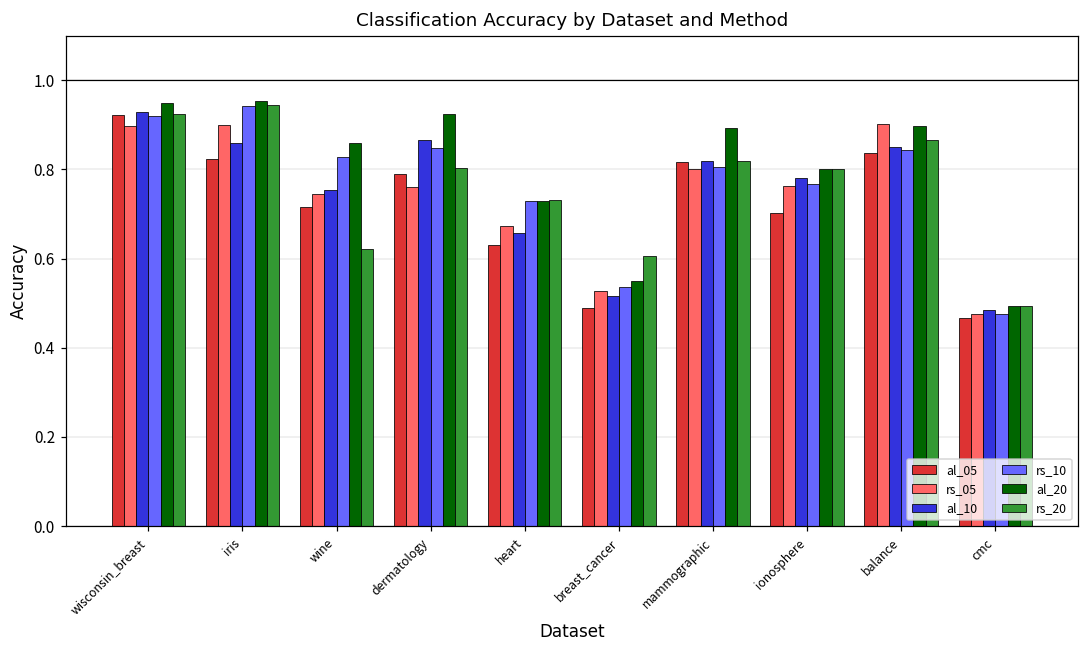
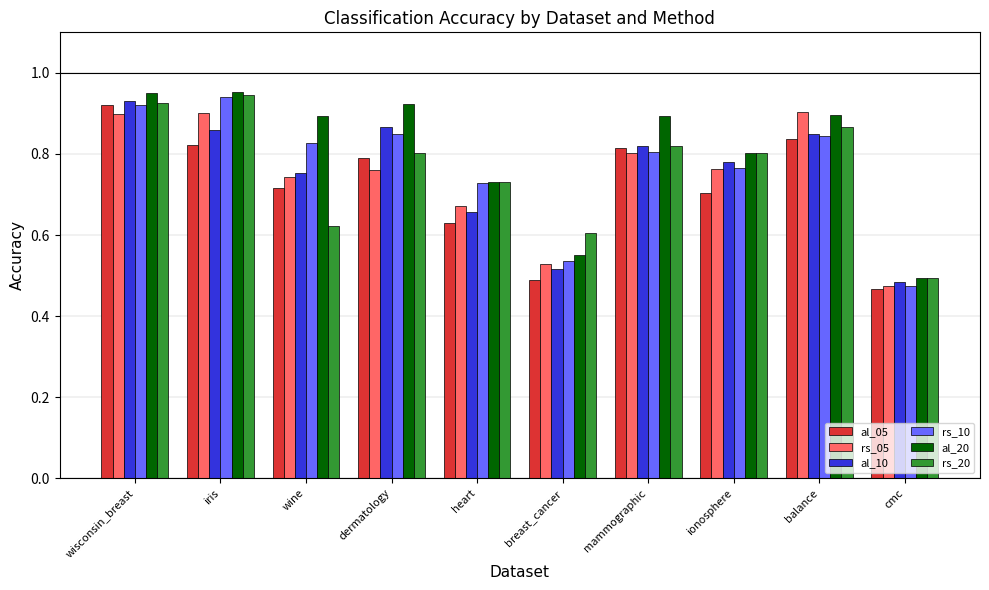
  {
    "al_05": {
      "wisconsin_breast": 0.92,
      "iris": 0.82,
      "wine": 0.71,
      "dermatology": 0.79,
      "heart": 0.63,
      "breast_cancer": 0.49,
      "mammographic": 0.82,
      "ionosphere": 0.70,
      "balance": 0.84,
      "cmc": 0.47
    },
    "rs_05": {
      "wisconsin_breast": 0.90,
      "iris": 0.90,
      "wine": 0.74,
      "dermatology": 0.76,
      "heart": 0.67,
      "breast_cancer": 0.53,
      "mammographic": 0.80,
      "ionosphere": 0.76,
      "balance": 0.90,
      "cmc": 0.48
    },
    "al_10": {
      "wisconsin_breast": 0.93,
      "iris": 0.86,
      "wine": 0.75,
      "dermatology": 0.87,
      "heart": 0.66,
      "breast_cancer": 0.52,
      "mammographic": 0.82,
      "ionosphere": 0.78,
      "balance": 0.85,
      "cmc": 0.49
    },
    "rs_10": {
      "wisconsin_breast": 0.92,
      "iris": 0.94,
      "wine": 0.83,
      "dermatology": 0.85,
      "heart": 0.73,
      "breast_cancer": 0.54,
      "mammographic": 0.81,
      "ionosphere": 0.77,
      "balance": 0.84,
      "cmc": 0.47
    },
    "al_20": {
      "wisconsin_breast": 0.95,
      "iris": 0.95,
-     "wine": 0.86,
+     "wine": 0.89,
      "dermatology": 0.92,
      "heart": 0.73,
      "breast_cancer": 0.55,
      "mammographic": 0.89,
      "ionosphere": 0.80,
      "balance": 0.90,
      "cmc": 0.49
    },
    "rs_20": {
      "wisconsin_breast": 0.93,
      "iris": 0.95,
      "wine": 0.62,
      "dermatology": 0.80,
      "heart": 0.73,
      "breast_cancer": 0.61,
      "mammographic": 0.82,
      "ionosphere": 0.80,
      "balance": 0.87,
      "cmc": 0.49
    }
  }
